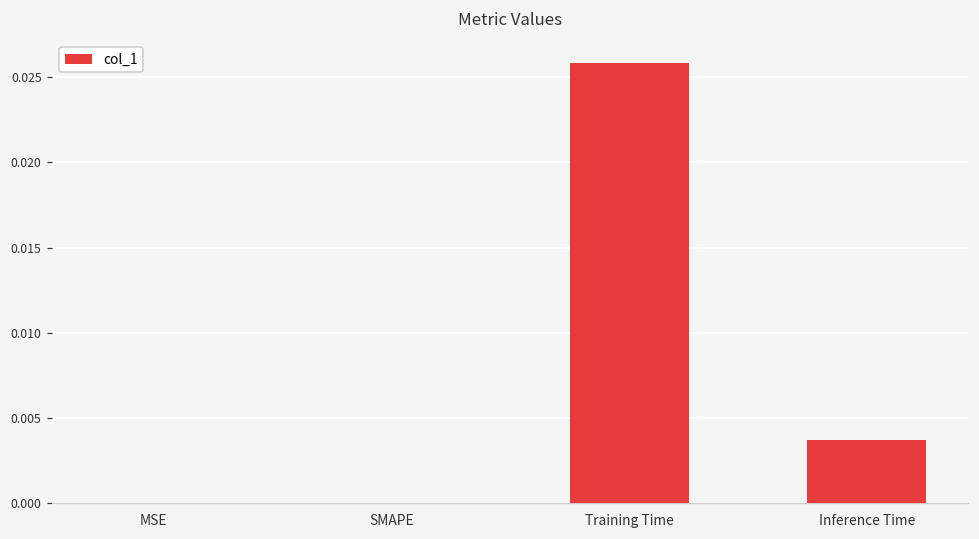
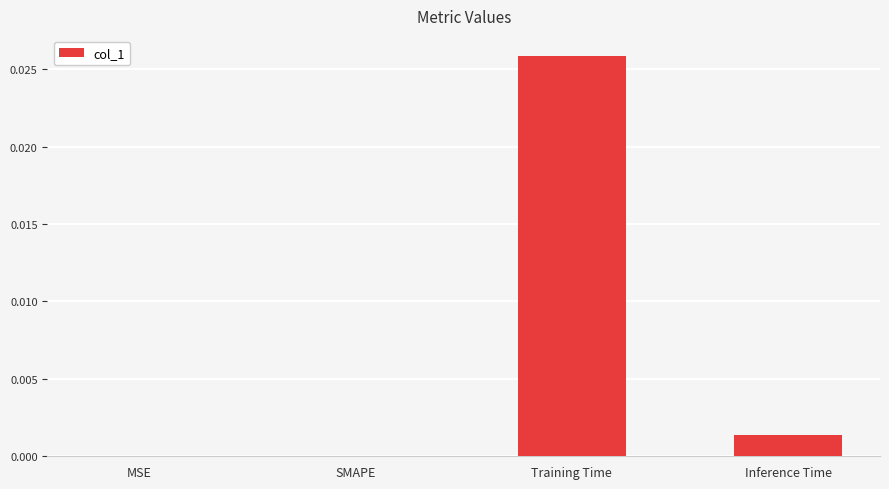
  {
    "MSE": 0.0000,
    "SMAPE": 0.0000,
    "Training Time": 0.0259,
-   "Inference Time": 0.0037
+   "Inference Time": 0.0013
  }
